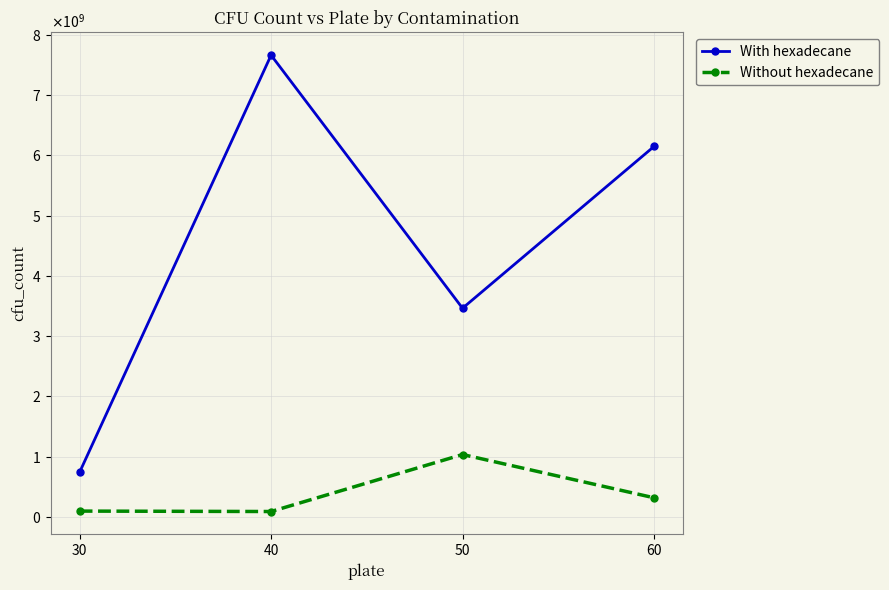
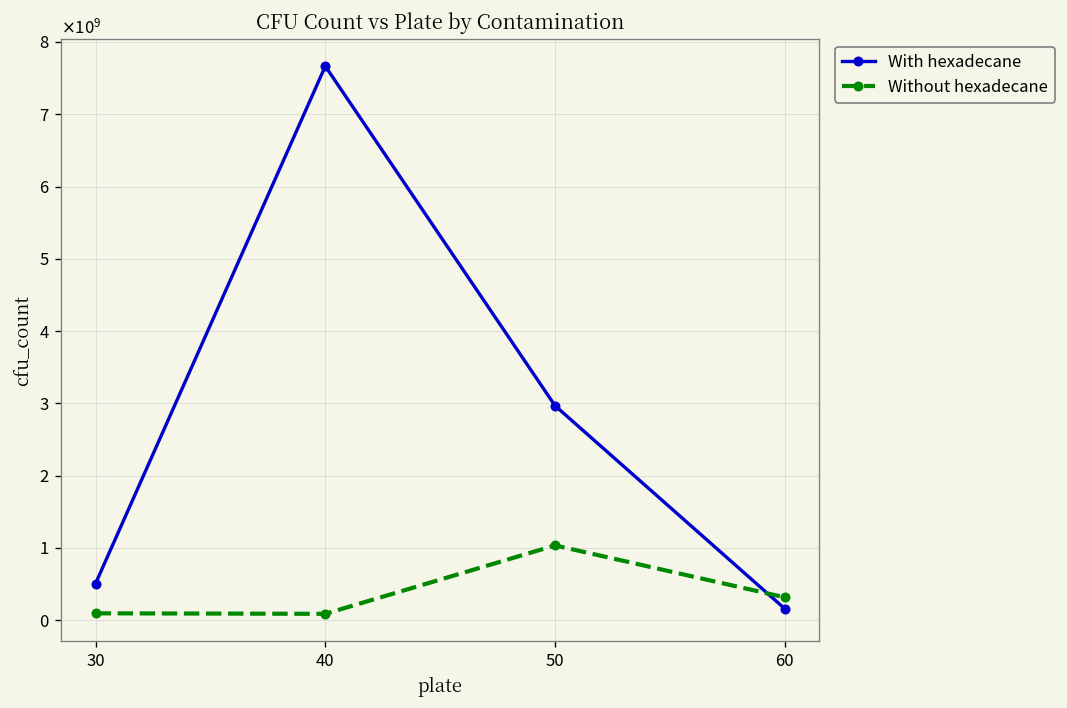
  {
    "With hexadecane": {
-     "30": 700000000,
+     "30": 500000000,
      "40": 7700000000,
-     "50": 3500000000,
-     "60": 6100000000
+     "50": 3000000000,
+     "60": 200000000
    },
    "Without hexadecane": {
      "30": 100000000,
      "40": 100000000,
      "50": 1000000000,
      "60": 300000000
    }
  }
